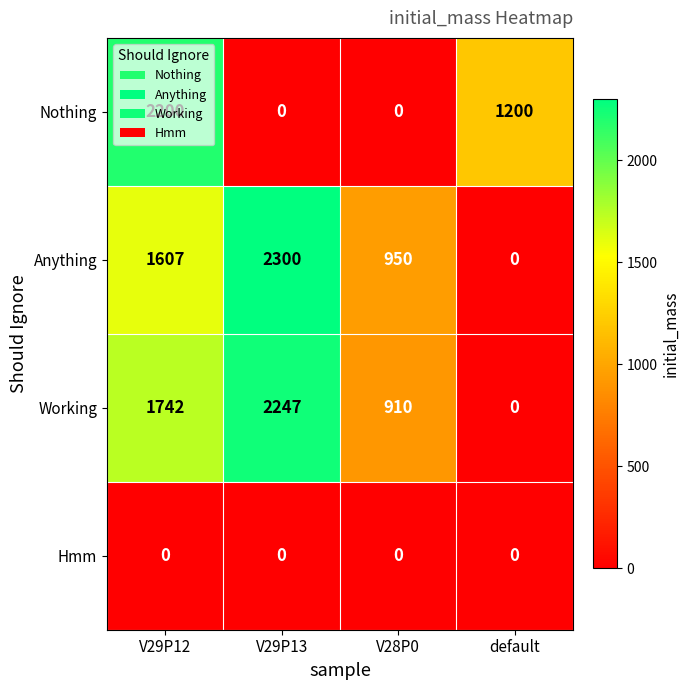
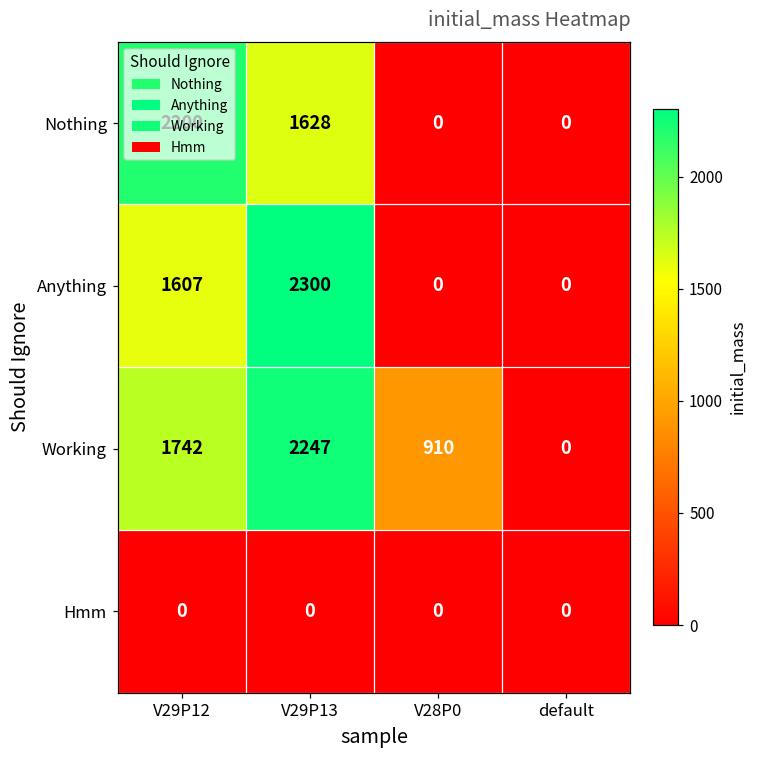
  {
    "Nothing": {
-     "V29P13": 0,
+     "V29P13": 1628,
      "V28P0": 0,
-     "default": 1200
+     "default": 0
    },
    "Anything": {
      "V29P12": 1607,
      "V29P13": 2300,
-     "V28P0": 950,
+     "V28P0": 0,
      "default": 0
    },
    "Working": {
      "V29P12": 1742,
      "V29P13": 2247,
      "V28P0": 910,
      "default": 0
    },
    "Hmm": {
      "V29P12": 0,
      "V29P13": 0,
      "V28P0": 0,
      "default": 0
    }
  }
